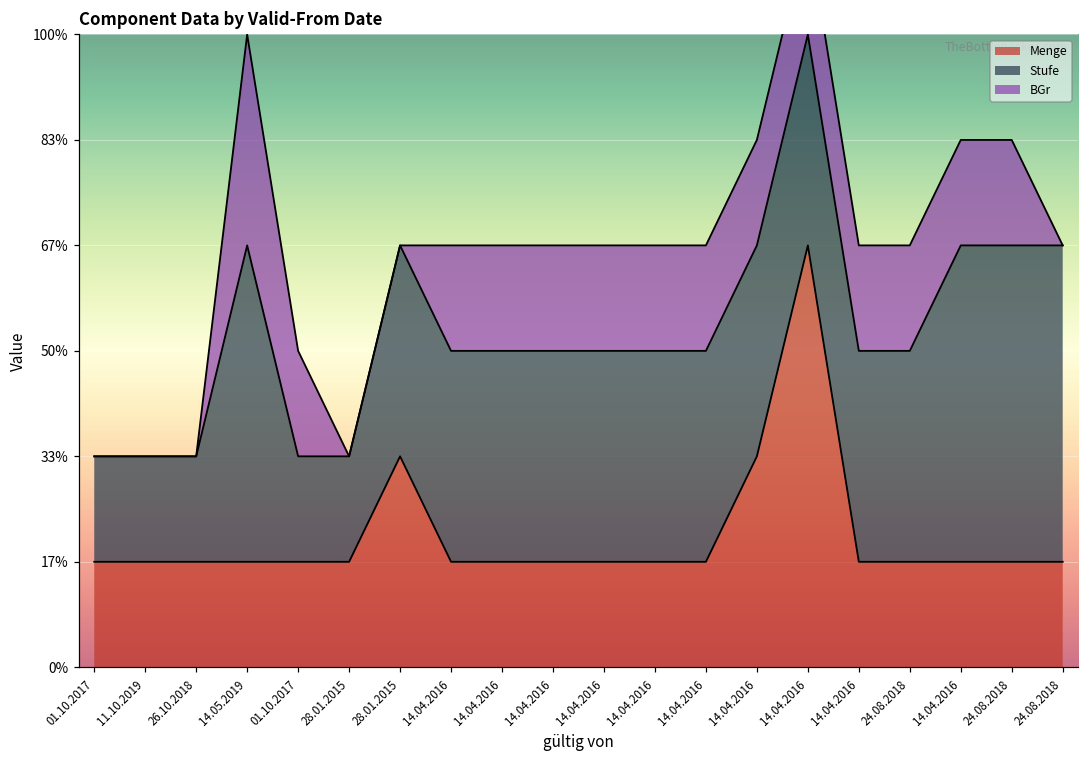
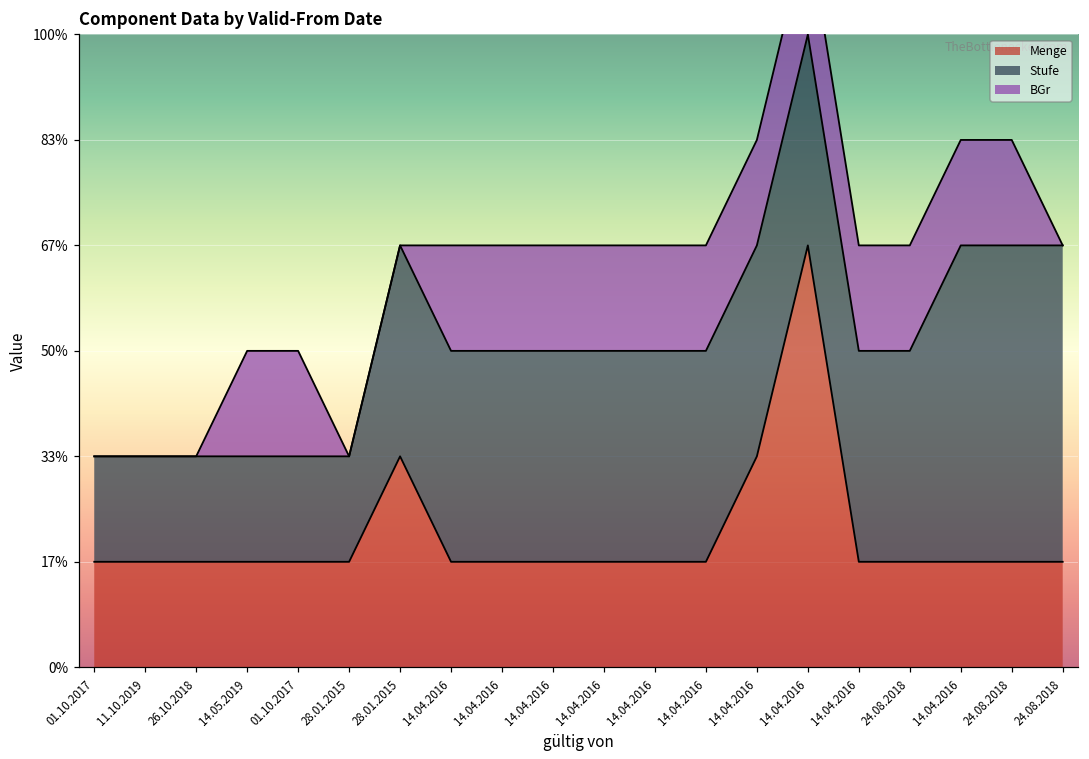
  {
    "Menge": {
      "11.10.2019": "17%",
      "26.10.2018": "17%",
      "14.05.2019": "17%"
    },
    "Stufe": {
-     "14.05.2019": "50%"
+     "14.05.2019": "17%"
    },
    "BGr": {
-     "14.05.2019": "33%"
+     "14.05.2019": "17%"
    }
  }
